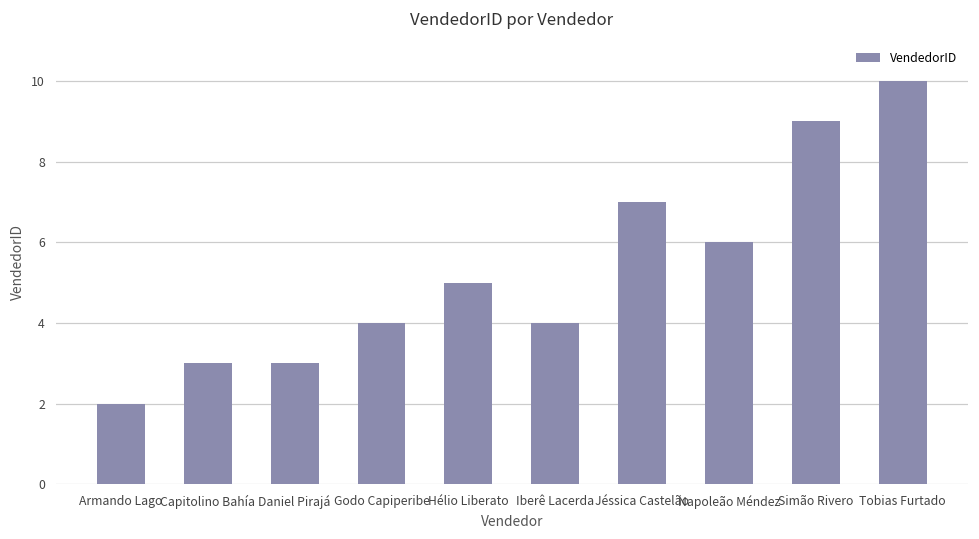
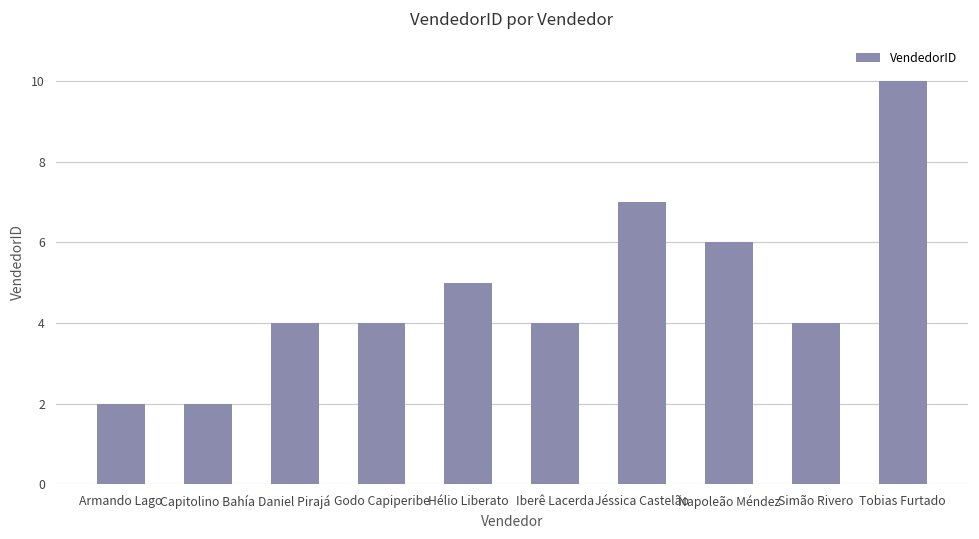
  {
    "Armando Lago": 2,
-   "Capitolino Bahía": 3,
-   "Daniel Pirajá": 3,
+   "Capitolino Bahía": 2,
+   "Daniel Pirajá": 4,
    "Godo Capiperibe": 4,
    "Hélio Liberato": 5,
    "Iberê Lacerda": 4,
    "Jéssica Castelão": 7,
    "Napoleão Méndez": 6,
-   "Simão Rivero": 9,
+   "Simão Rivero": 4,
    "Tobias Furtado": 10
  }
